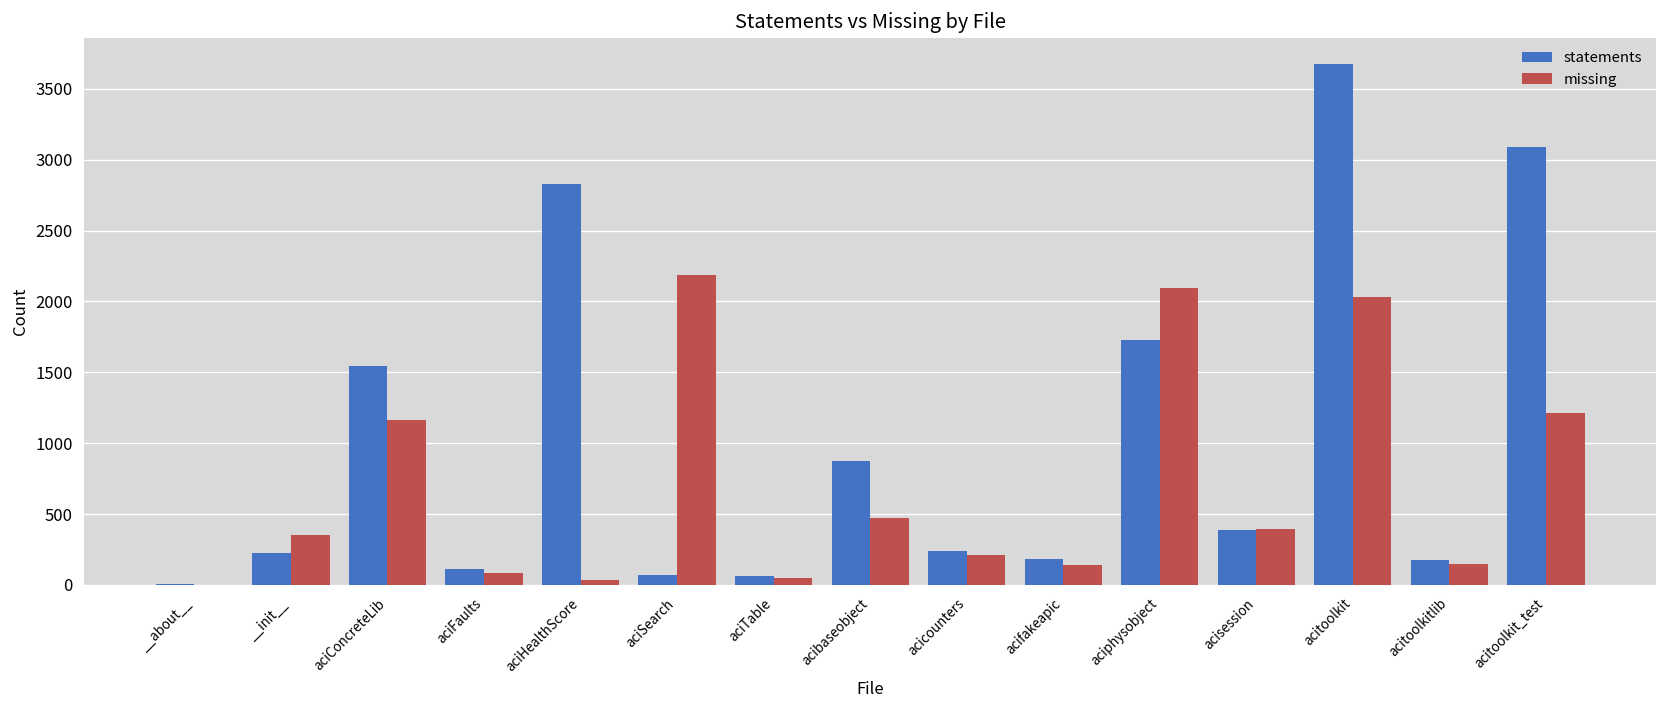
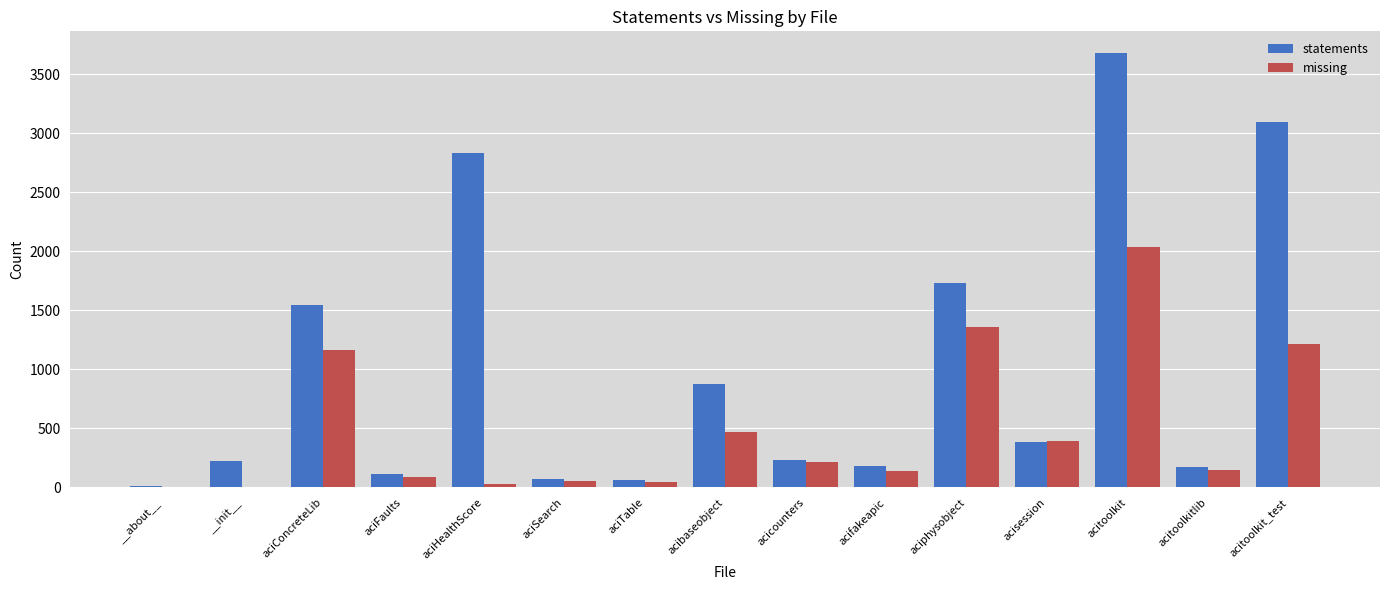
  {
    "statements": {
      "__init__": 230,
      "aciConcreteLib": 1540,
      "aciFaults": 110,
      "aciHealthScore": 2830,
      "aciSearch": 70,
      "aciTable": 60,
      "acibaseobject": 870,
      "acicounters": 240,
      "acifakeapic": 180,
      "aciphysobject": 1730,
      "acisession": 390,
      "acitoolkit": 3680,
      "acitoolkitlib": 170,
      "acitoolkit_test": 3090
    },
    "missing": {
      "__about__": 0,
-     "__init__": 350,
+     "__init__": 0,
      "aciConcreteLib": 1160,
      "aciFaults": 90,
      "aciHealthScore": 30,
-     "aciSearch": 2190,
+     "aciSearch": 60,
      "aciTable": 50,
      "acibaseobject": 470,
      "acicounters": 210,
      "acifakeapic": 140,
-     "aciphysobject": 2090,
+     "aciphysobject": 1360,
      "acisession": 400,
      "acitoolkit": 2030,
      "acitoolkitlib": 150,
      "acitoolkit_test": 1210
    }
  }
